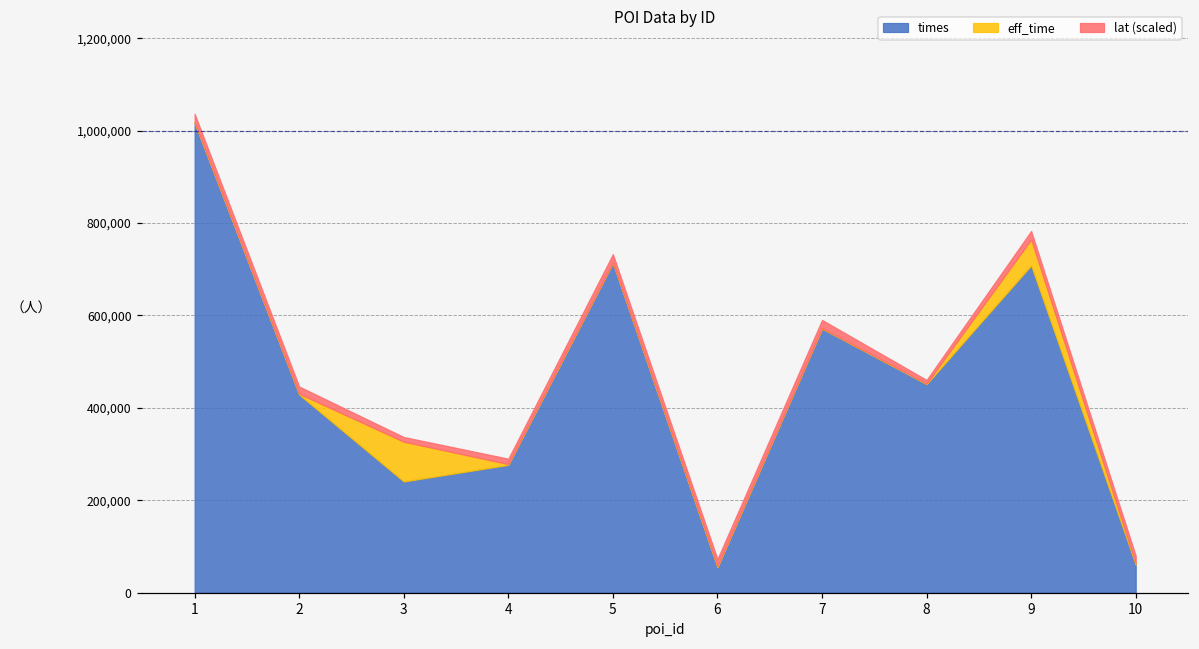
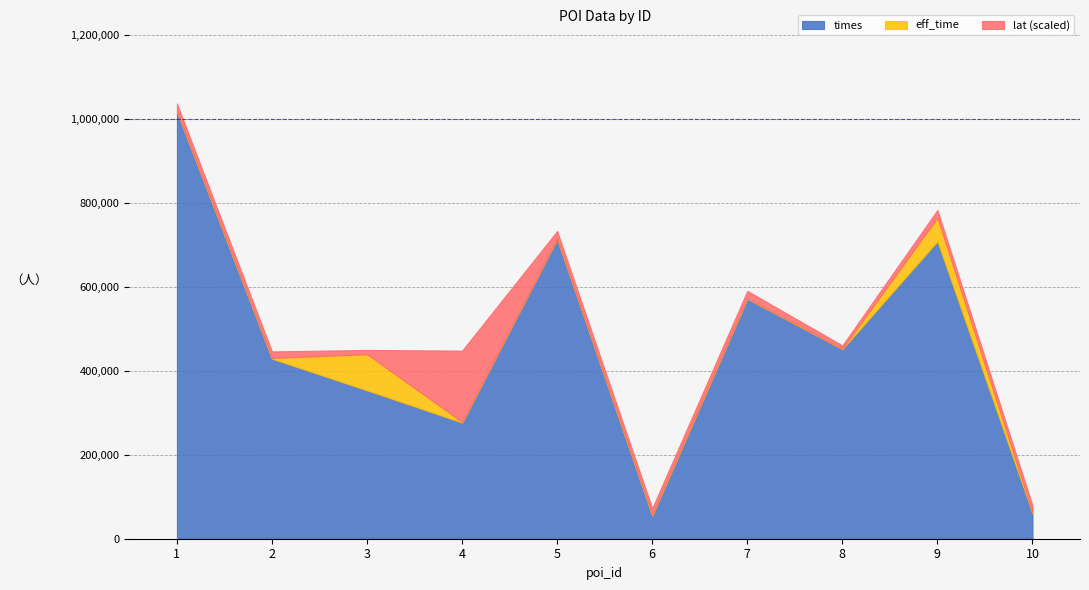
  {
    "times": {
-     "3": "240,000",
+     "3": "350,000",
      "9": "710,000"
    },
    "eff_time": {
      "3": "90,000",
      "9": "60,000"
    },
    "lat (scaled)": {
      "1": "20,000",
      "2": "20,000",
      "3": "10,000",
-     "4": "10,000",
+     "4": "170,000",
      "5": "20,000",
      "6": "20,000",
      "7": "20,000",
      "8": "10,000",
      "9": "20,000",
      "10": "20,000"
    }
  }
